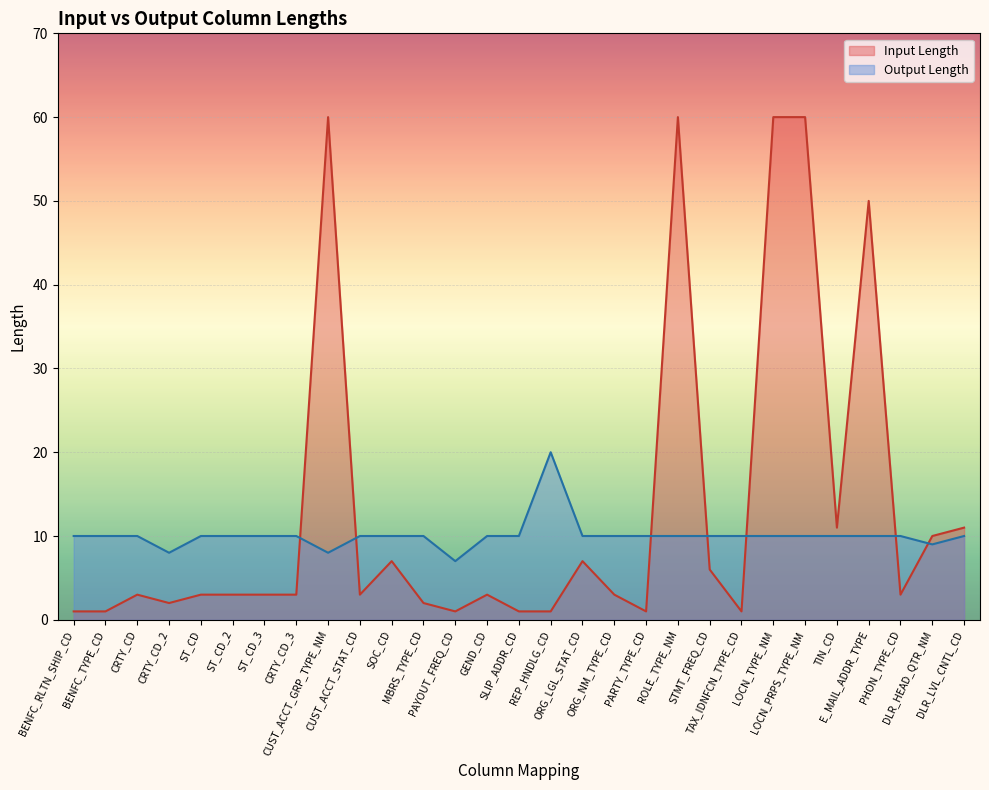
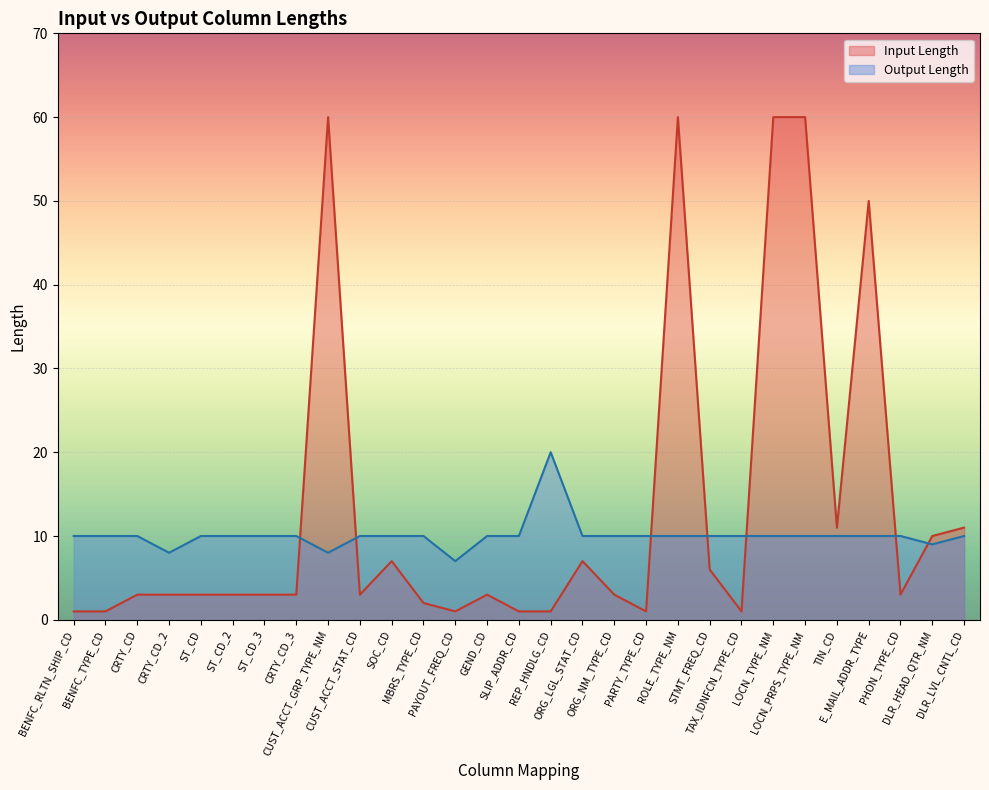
  {
    "Input Length": {
      "BENFC_RLTN_SHIP_CD": 1,
      "BENFC_TYPE_CD": 1,
      "CRTY_CD": 3,
-     "CRTY_CD_2": 2,
+     "CRTY_CD_2": 3,
      "ST_CD": 3,
      "ST_CD_2": 3,
      "ST_CD_3": 3,
      "CRTY_CD_3": 3,
      "CUST_ACCT_GRP_TYPE_NM": 60,
      "CUST_ACCT_STAT_CD": 3,
      "SOC_CD": 7,
      "MBRS_TYPE_CD": 2,
      "PAYOUT_FREQ_CD": 1,
      "GEND_CD": 3,
      "SLIP_ADDR_CD": 1,
      "REP_HNDLG_CD": 1,
      "ORG_LGL_STAT_CD": 7,
      "ORG_NM_TYPE_CD": 3,
      "PARTY_TYPE_CD": 1,
      "ROLE_TYPE_NM": 60,
      "STMT_FREQ_CD": 6,
      "TAX_IDNFCN_TYPE_CD": 1,
      "LOCN_TYPE_NM": 60,
      "LOCN_PRPS_TYPE_NM": 60,
      "TIN_CD": 11,
      "E_MAIL_ADDR_TYPE": 50,
      "PHON_TYPE_CD": 3,
      "DLR_HEAD_QTR_NM": 10,
      "DLR_LVL_CNTL_CD": 11
    },
    "Output Length": {
      "BENFC_RLTN_SHIP_CD": 10,
      "BENFC_TYPE_CD": 10,
      "CRTY_CD": 10,
      "CRTY_CD_2": 8,
      "ST_CD": 10,
      "ST_CD_2": 10,
      "ST_CD_3": 10,
      "CRTY_CD_3": 10,
      "CUST_ACCT_GRP_TYPE_NM": 8,
      "CUST_ACCT_STAT_CD": 10,
      "SOC_CD": 10,
      "MBRS_TYPE_CD": 10,
      "PAYOUT_FREQ_CD": 7,
      "GEND_CD": 10,
      "SLIP_ADDR_CD": 10,
      "REP_HNDLG_CD": 20,
      "ORG_LGL_STAT_CD": 10,
      "ORG_NM_TYPE_CD": 10,
      "PARTY_TYPE_CD": 10,
      "ROLE_TYPE_NM": 10,
      "STMT_FREQ_CD": 10,
      "TAX_IDNFCN_TYPE_CD": 10,
      "LOCN_TYPE_NM": 10,
      "LOCN_PRPS_TYPE_NM": 10,
      "TIN_CD": 10,
      "E_MAIL_ADDR_TYPE": 10,
      "PHON_TYPE_CD": 10,
      "DLR_HEAD_QTR_NM": 9,
      "DLR_LVL_CNTL_CD": 10
    }
  }
